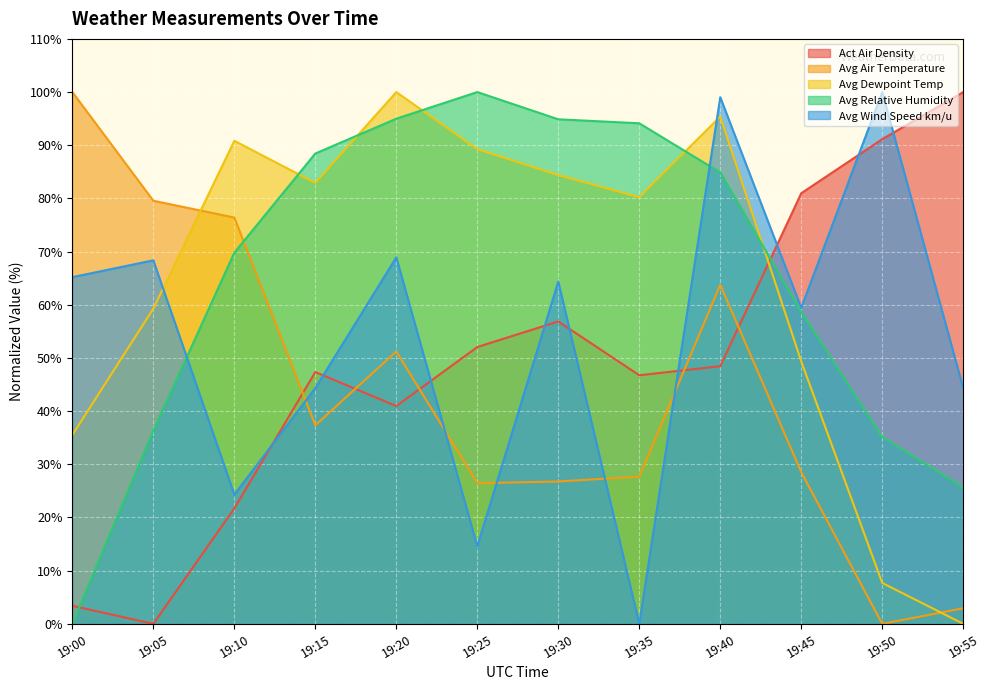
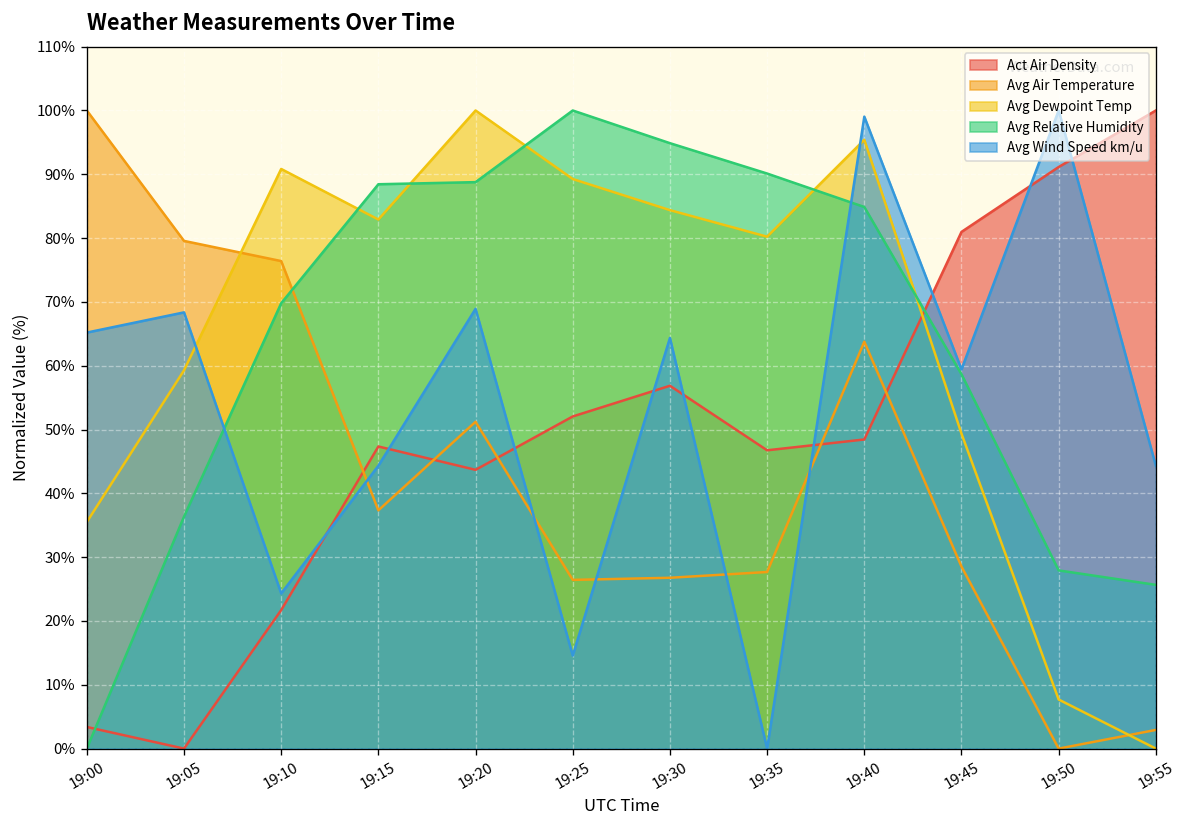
  {
    "Act Air Density": {
      "19:00": "3%",
      "19:05": "0%",
      "19:10": "22%",
      "19:15": "47%",
-     "19:20": "41%",
+     "19:20": "44%",
      "19:25": "52%",
      "19:30": "57%",
      "19:35": "47%",
      "19:40": "48%",
      "19:45": "81%",
      "19:50": "91%",
      "19:55": "100%"
    },
    "Avg Relative Humidity": {
      "19:00": "0%",
      "19:05": "36%",
      "19:10": "70%",
      "19:15": "88%",
-     "19:20": "95%",
+     "19:20": "89%",
      "19:25": "100%",
      "19:30": "95%",
-     "19:35": "94%",
+     "19:35": "90%",
      "19:40": "85%",
      "19:45": "59%",
-     "19:50": "35%",
+     "19:50": "28%",
      "19:55": "26%"
    },
    "Avg Wind Speed km/u": {
      "19:00": "65%",
      "19:05": "68%",
      "19:10": "24%",
      "19:15": "44%",
      "19:20": "69%",
      "19:25": "15%",
      "19:30": "64%",
      "19:35": "0%",
      "19:40": "99%",
      "19:45": "59%",
      "19:55": "44%"
    }
  }
